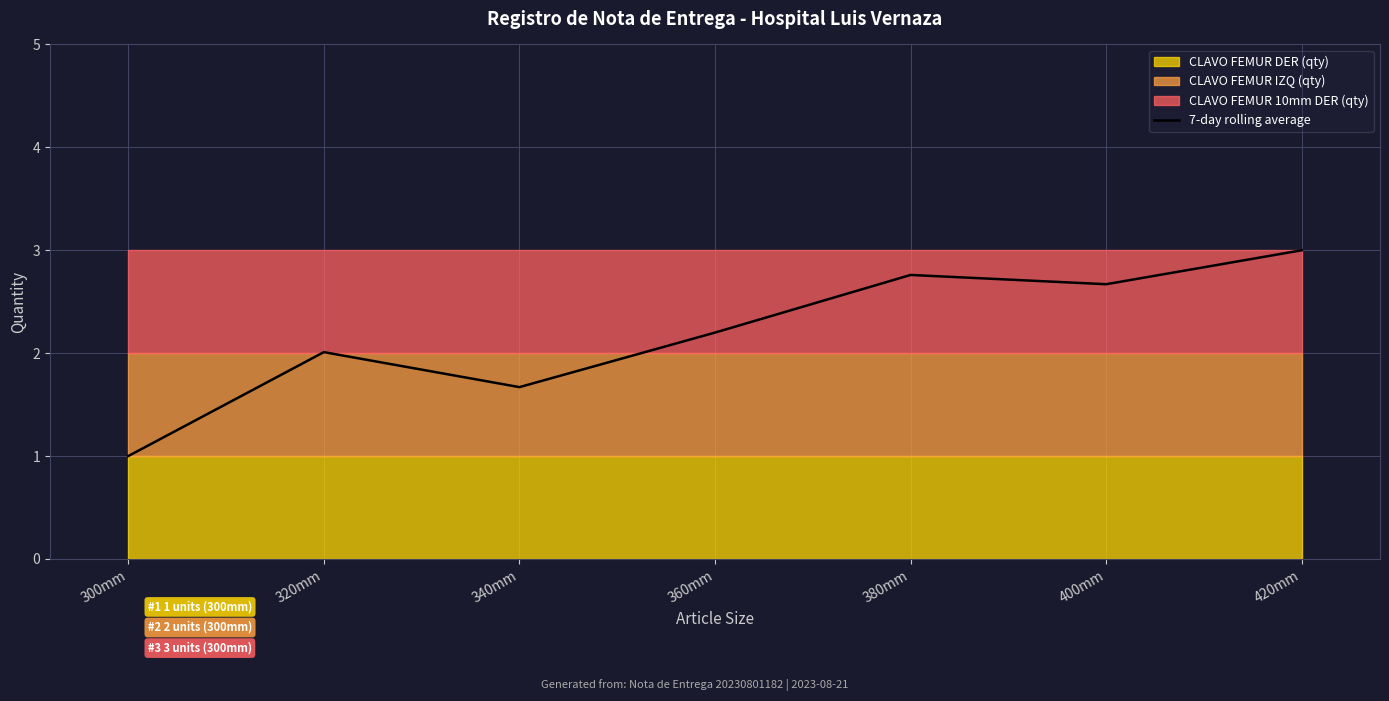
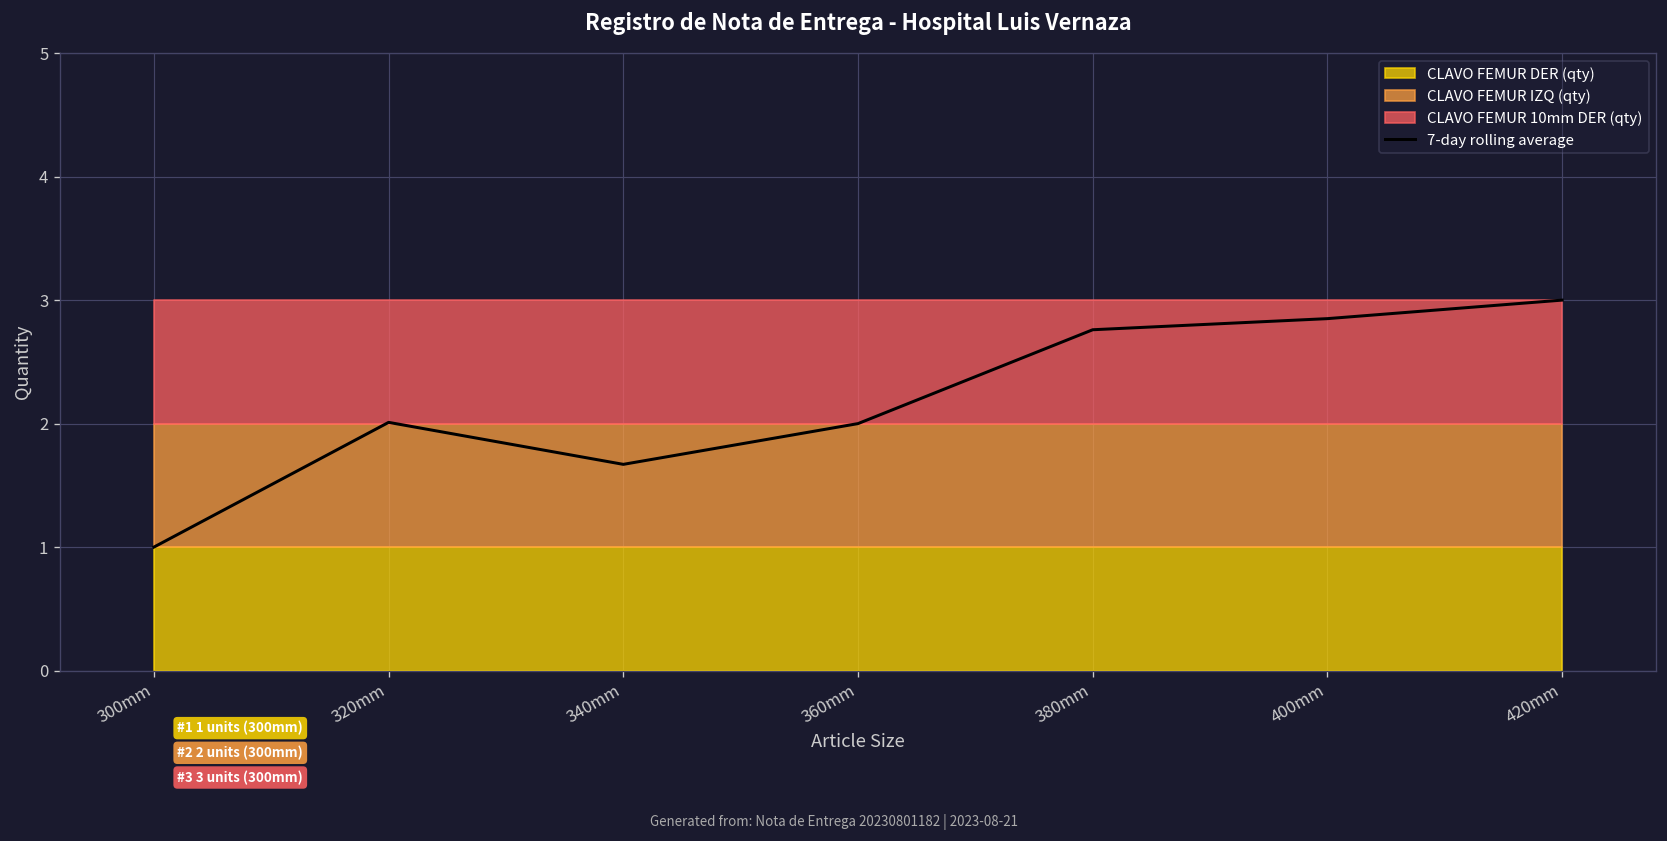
  {
    "7-day rolling average": {
      "320mm": 2.01,
      "340mm": 1.67,
-     "360mm": 2.2,
+     "360mm": 2.0,
      "380mm": 2.76,
-     "400mm": 2.67
+     "400mm": 2.85
    }
  }
